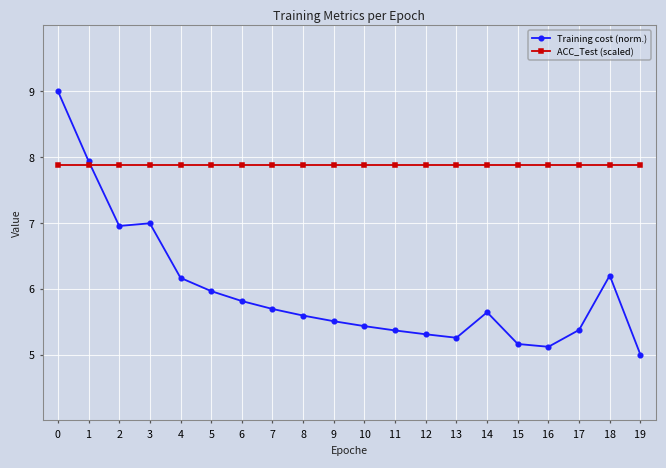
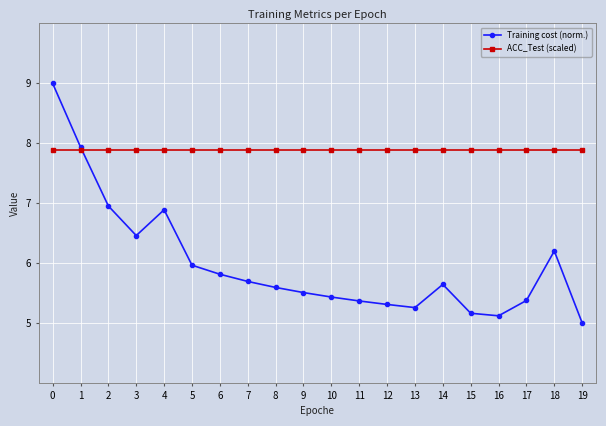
  {
    "Training cost (norm.)": {
      "0": 9.0,
      "1": 7.9,
      "2": 7.0,
-     "3": 7.0,
-     "4": 6.2,
+     "3": 6.5,
+     "4": 6.9,
      "5": 6.0,
      "6": 5.8,
      "7": 5.7,
      "8": 5.6,
      "9": 5.5,
      "10": 5.4,
      "11": 5.4,
      "12": 5.3,
      "13": 5.3,
      "14": 5.6,
      "15": 5.2,
      "16": 5.1,
      "17": 5.4,
      "18": 6.2,
      "19": 5.0
    },
    "ACC_Test (scaled)": {
      "0": 7.9,
      "1": 7.9,
      "2": 7.9,
      "3": 7.9,
      "4": 7.9,
      "5": 7.9,
      "6": 7.9,
      "7": 7.9,
      "8": 7.9,
      "9": 7.9,
      "10": 7.9,
      "11": 7.9,
      "12": 7.9,
      "13": 7.9,
      "14": 7.9,
      "15": 7.9,
      "16": 7.9,
      "17": 7.9,
      "18": 7.9,
      "19": 7.9
    }
  }
